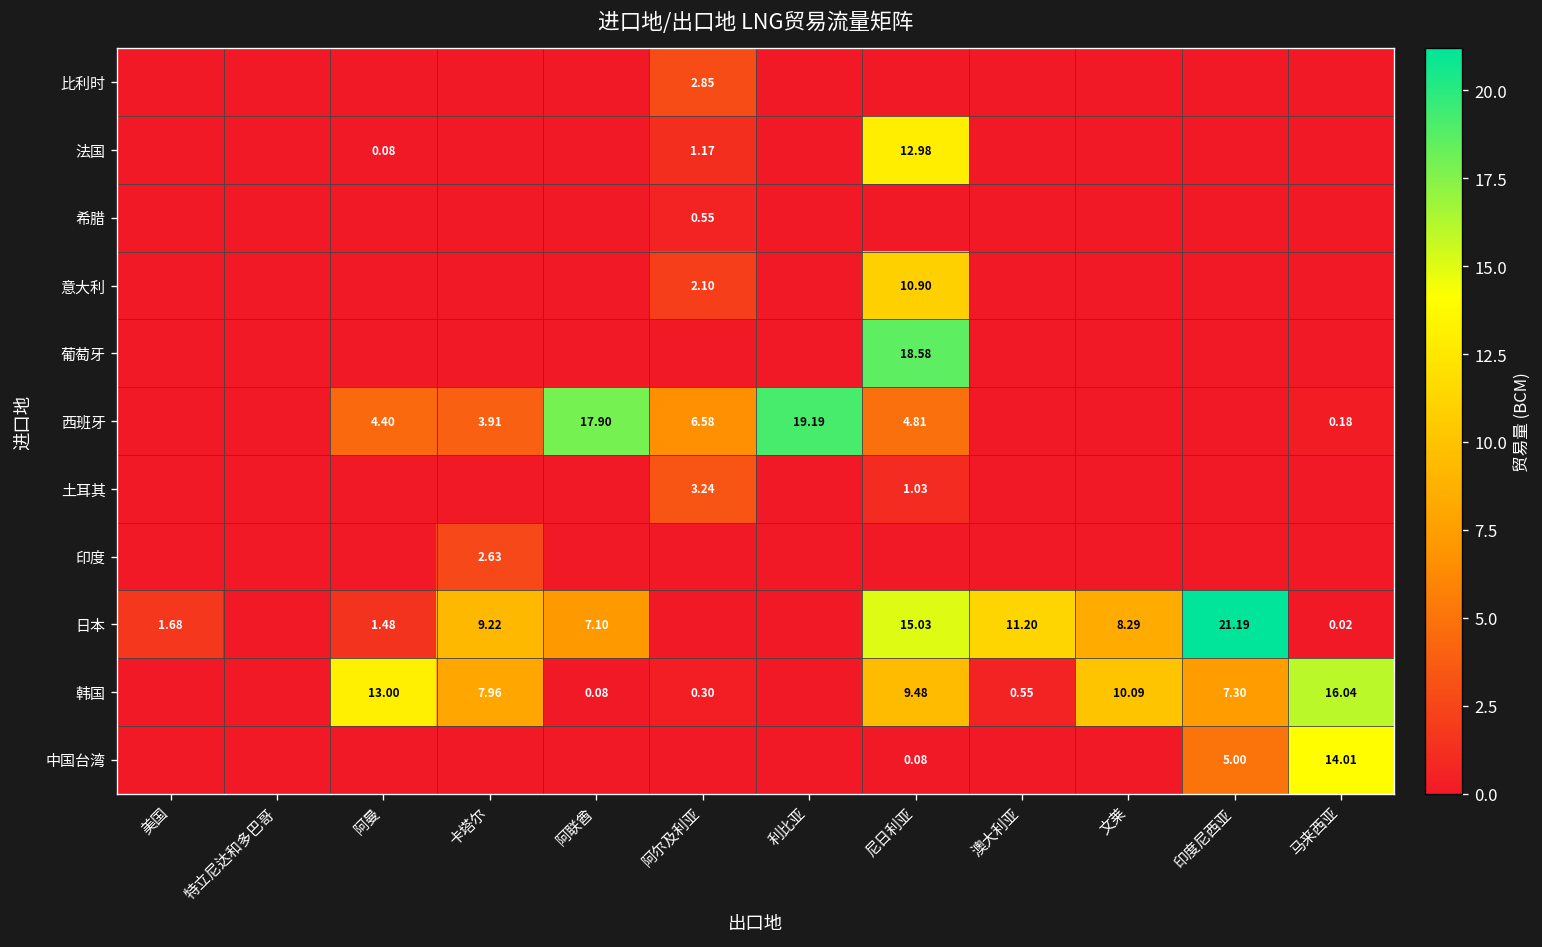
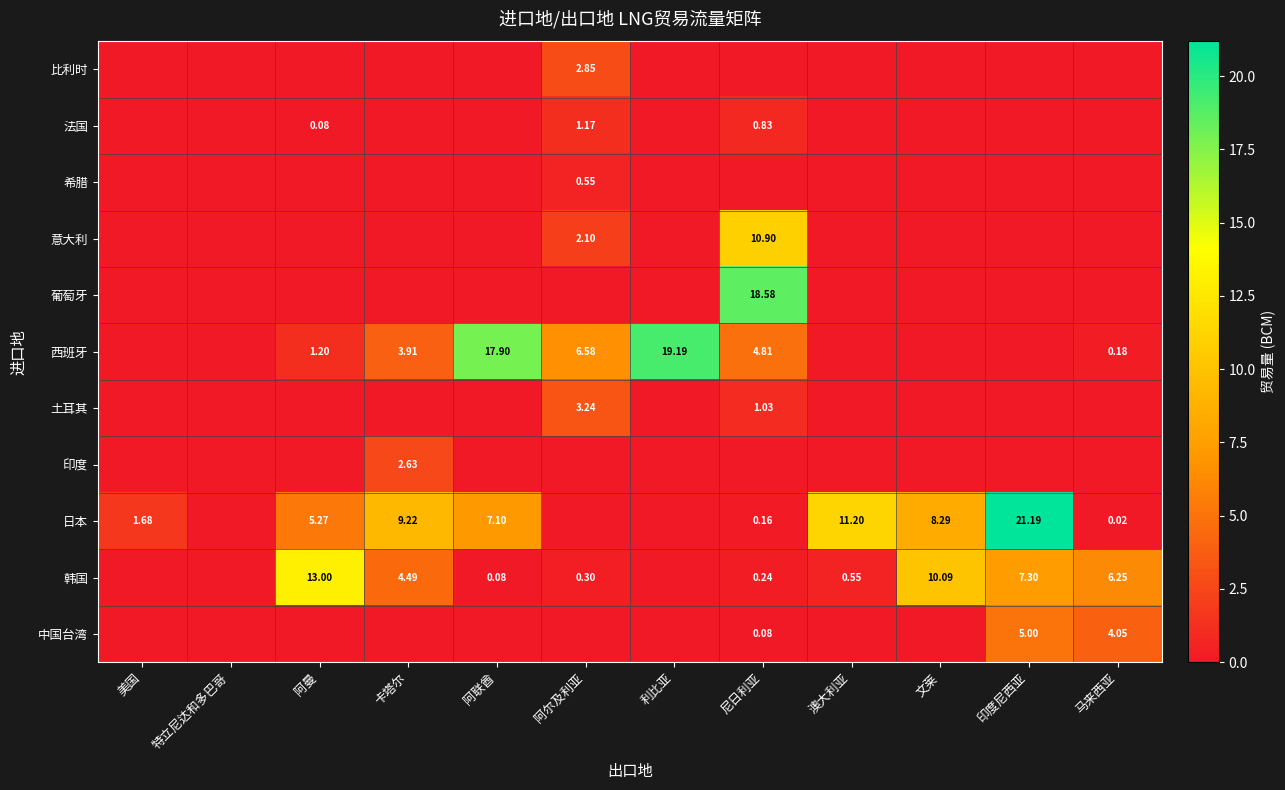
  {
    "比利时": {
      "阿尔及利亚": 2.85
    },
    "法国": {
      "阿曼": 0.08,
      "阿尔及利亚": 1.17,
-     "尼日利亚": 12.98
+     "尼日利亚": 0.83
    },
    "希腊": {
      "阿尔及利亚": 0.55
    },
    "意大利": {
      "阿尔及利亚": 2.10,
      "尼日利亚": 10.90
    },
    "葡萄牙": {
      "尼日利亚": 18.58
    },
    "西班牙": {
-     "阿曼": 4.40,
+     "阿曼": 1.20,
      "卡塔尔": 3.91,
      "阿联酋": 17.90,
      "阿尔及利亚": 6.58,
      "利比亚": 19.19,
      "尼日利亚": 4.81,
      "马来西亚": 0.18
    },
    "土耳其": {
      "阿尔及利亚": 3.24,
      "尼日利亚": 1.03
    },
    "印度": {
      "卡塔尔": 2.63
    },
    "日本": {
      "美国": 1.68,
-     "阿曼": 1.48,
+     "阿曼": 5.27,
      "卡塔尔": 9.22,
      "阿联酋": 7.10,
-     "尼日利亚": 15.03,
+     "尼日利亚": 0.16,
      "澳大利亚": 11.20,
      "文莱": 8.29,
      "印度尼西亚": 21.19,
      "马来西亚": 0.02
    },
    "韩国": {
      "阿曼": 13.00,
-     "卡塔尔": 7.96,
+     "卡塔尔": 4.49,
      "阿联酋": 0.08,
      "阿尔及利亚": 0.30,
-     "尼日利亚": 9.48,
+     "尼日利亚": 0.24,
      "澳大利亚": 0.55,
      "文莱": 10.09,
      "印度尼西亚": 7.30,
-     "马来西亚": 16.04
+     "马来西亚": 6.25
    },
    "中国台湾": {
      "尼日利亚": 0.08,
      "印度尼西亚": 5.00,
-     "马来西亚": 14.01
+     "马来西亚": 4.05
    }
  }
